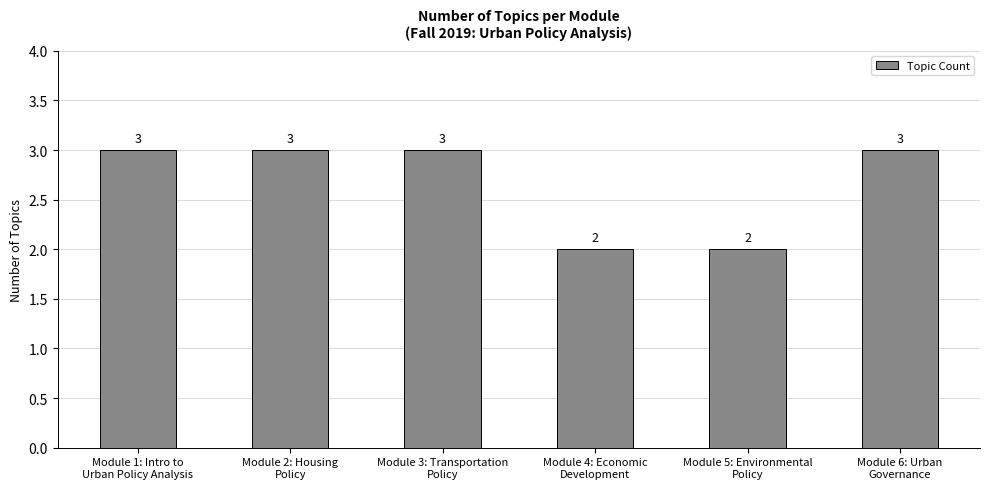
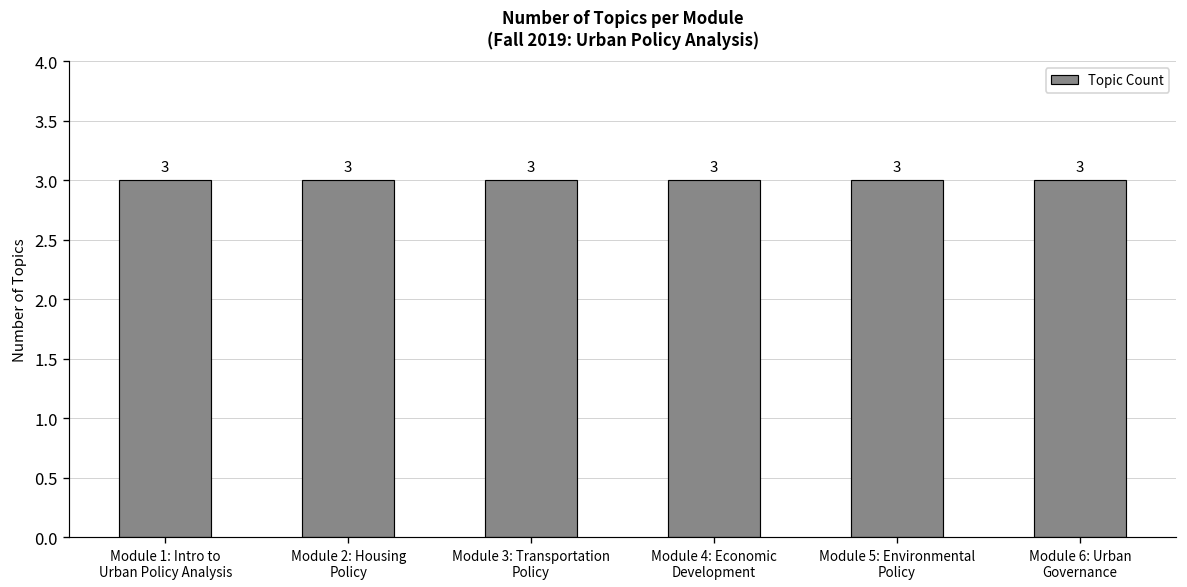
  {
    "Module 1: Intro to Urban Policy Analysis": 3,
    "Module 2: Housing Policy": 3,
    "Module 3: Transportation Policy": 3,
-   "Module 4: Economic Development": 2,
-   "Module 5: Environmental Policy": 2,
+   "Module 4: Economic Development": 3,
+   "Module 5: Environmental Policy": 3,
    "Module 6: Urban Governance": 3
  }
